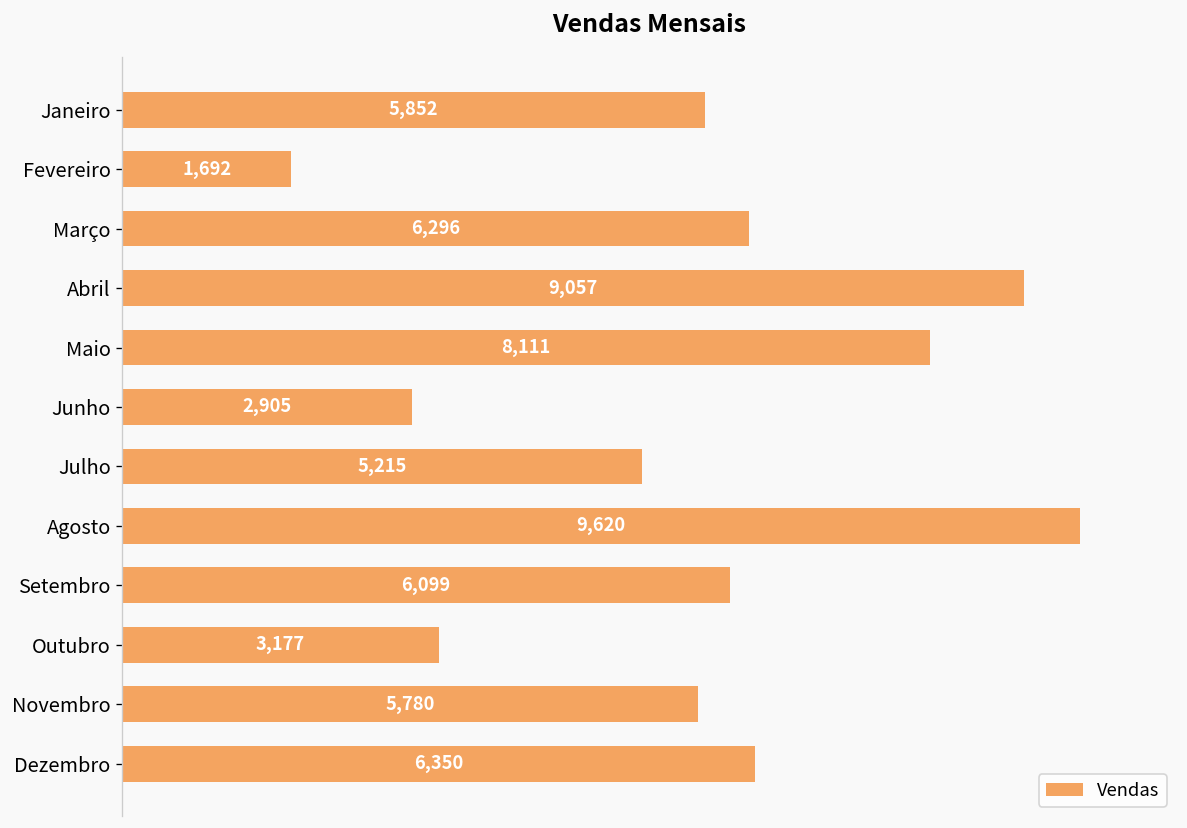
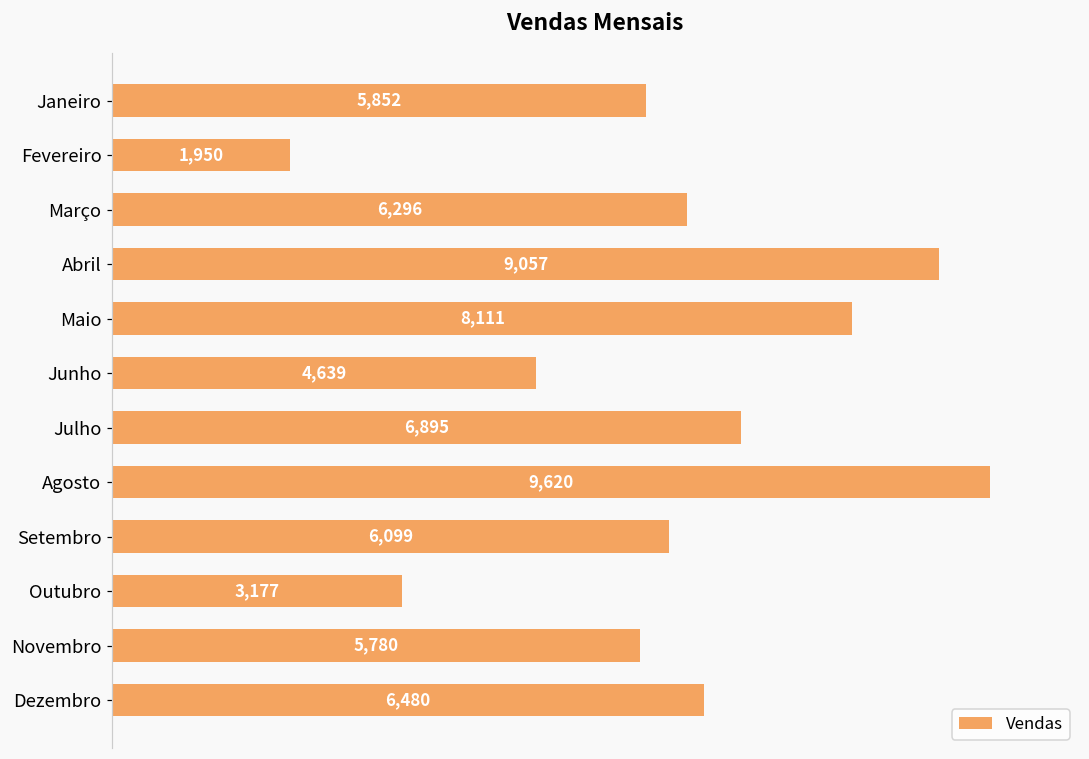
  {
    "Janeiro": "5,852",
-   "Fevereiro": "1,692",
+   "Fevereiro": "1,950",
    "Março": "6,296",
    "Abril": "9,057",
    "Maio": "8,111",
-   "Junho": "2,905",
-   "Julho": "5,215",
+   "Junho": "4,639",
+   "Julho": "6,895",
    "Agosto": "9,620",
    "Setembro": "6,099",
    "Outubro": "3,177",
    "Novembro": "5,780",
-   "Dezembro": "6,350"
+   "Dezembro": "6,480"
  }
